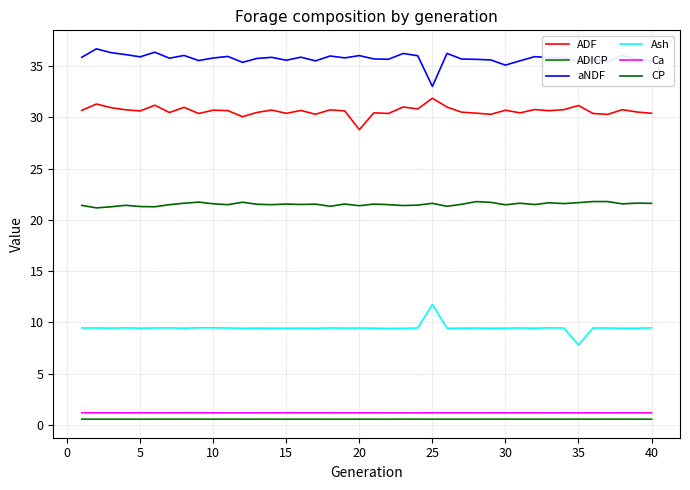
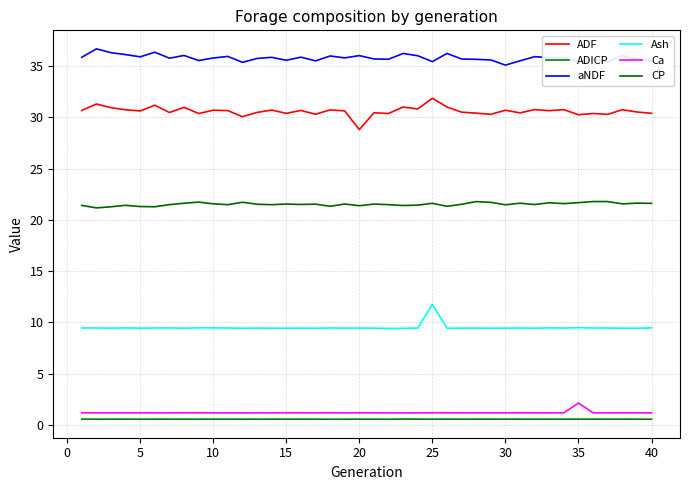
  {
    "ADF": {
      "5": 30.6,
      "10": 30.7,
      "15": 30.4,
      "20": 28.8,
      "25": 31.9,
      "30": 30.7,
-     "35": 31.2,
+     "35": 30.3,
      "40": 30.4
    },
    "aNDF": {
      "5": 35.9,
      "10": 35.8,
      "15": 35.6,
      "20": 36.0,
-     "25": 33.0,
+     "25": 35.4,
      "30": 35.1
    },
    "Ash": {
      "5": 9.4,
      "10": 9.5,
      "15": 9.4,
      "20": 9.4,
      "25": 11.7,
      "30": 9.4,
-     "35": 7.8,
+     "35": 9.5,
      "40": 9.5
    },
    "Ca": {
      "5": 1.2,
      "10": 1.2,
      "15": 1.2,
      "20": 1.2,
      "25": 1.2,
      "30": 1.2,
-     "35": 1.2,
+     "35": 2.1,
      "40": 1.2
    }
  }
